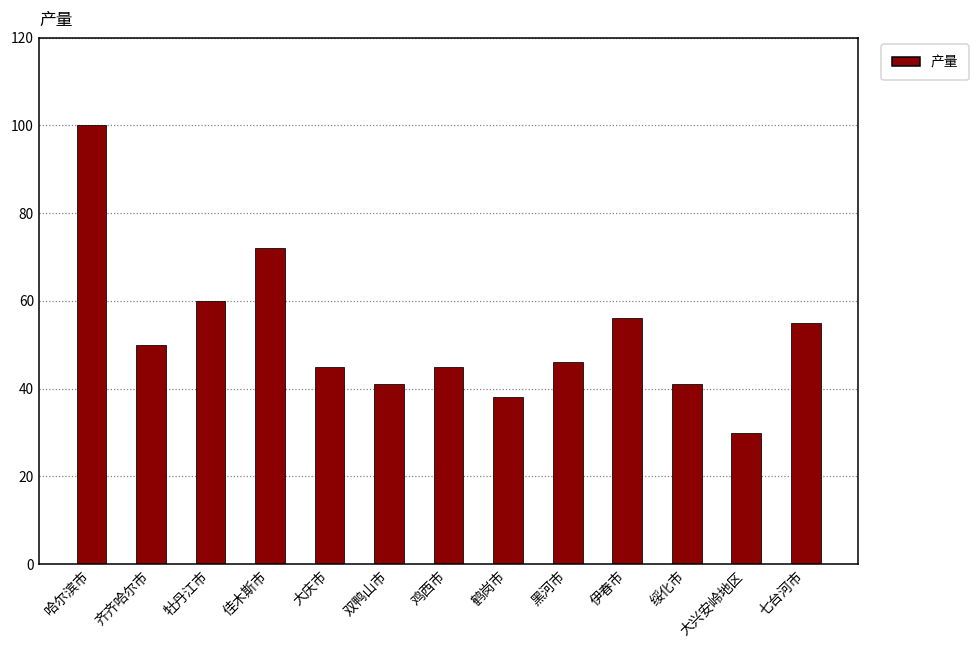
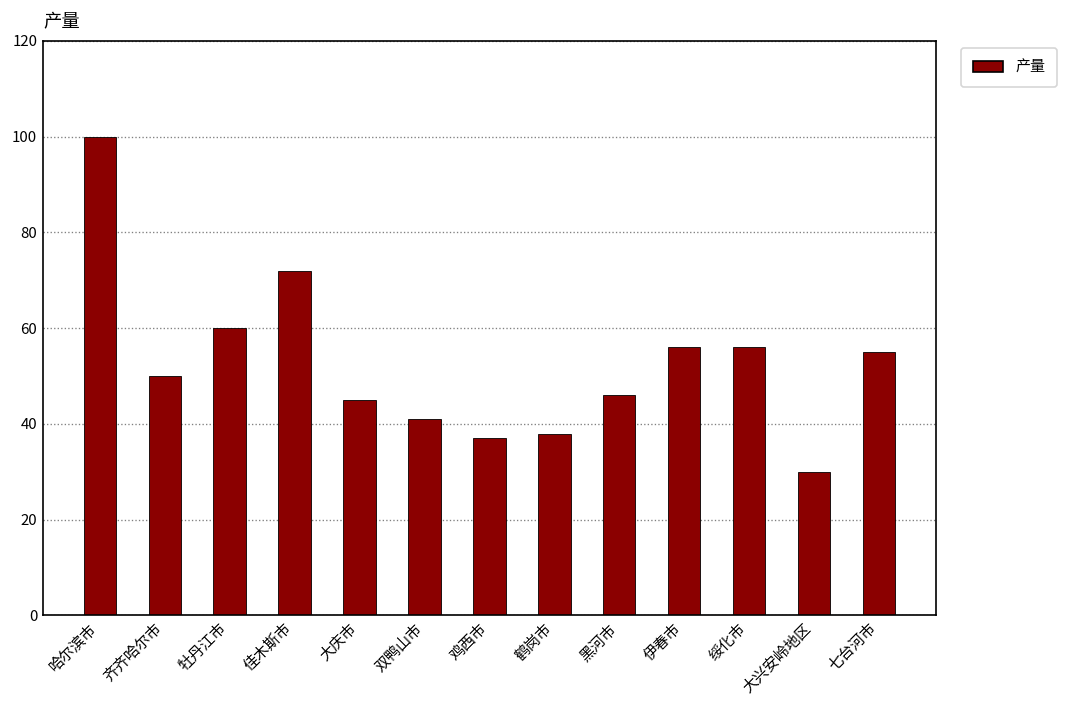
  {
    "哈尔滨市": 100,
    "齐齐哈尔市": 50,
    "牡丹江市": 60,
    "佳木斯市": 72,
    "大庆市": 45,
    "双鸭山市": 41,
-   "鸡西市": 45,
+   "鸡西市": 37,
    "鹤岗市": 38,
    "黑河市": 46,
    "伊春市": 56,
-   "绥化市": 41,
+   "绥化市": 56,
    "大兴安岭地区": 30,
    "七台河市": 55
  }
